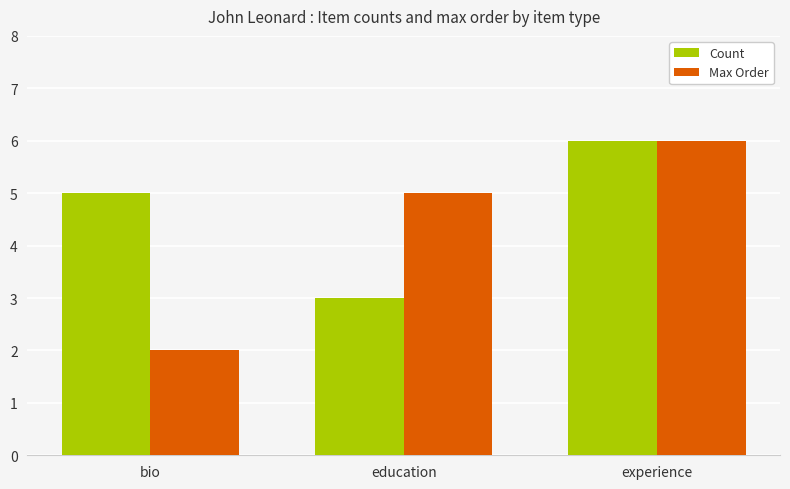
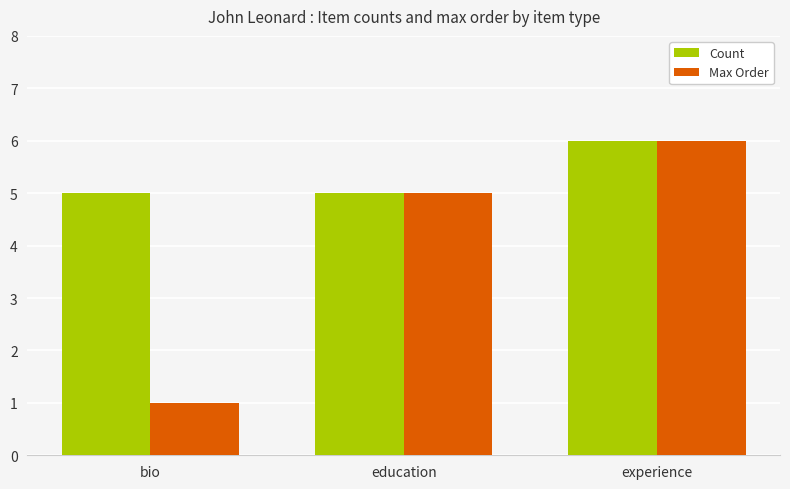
  {
    "Count": {
      "bio": 5,
-     "education": 3,
+     "education": 5,
      "experience": 6
    },
    "Max Order": {
-     "bio": 2,
+     "bio": 1,
      "education": 5,
      "experience": 6
    }
  }
